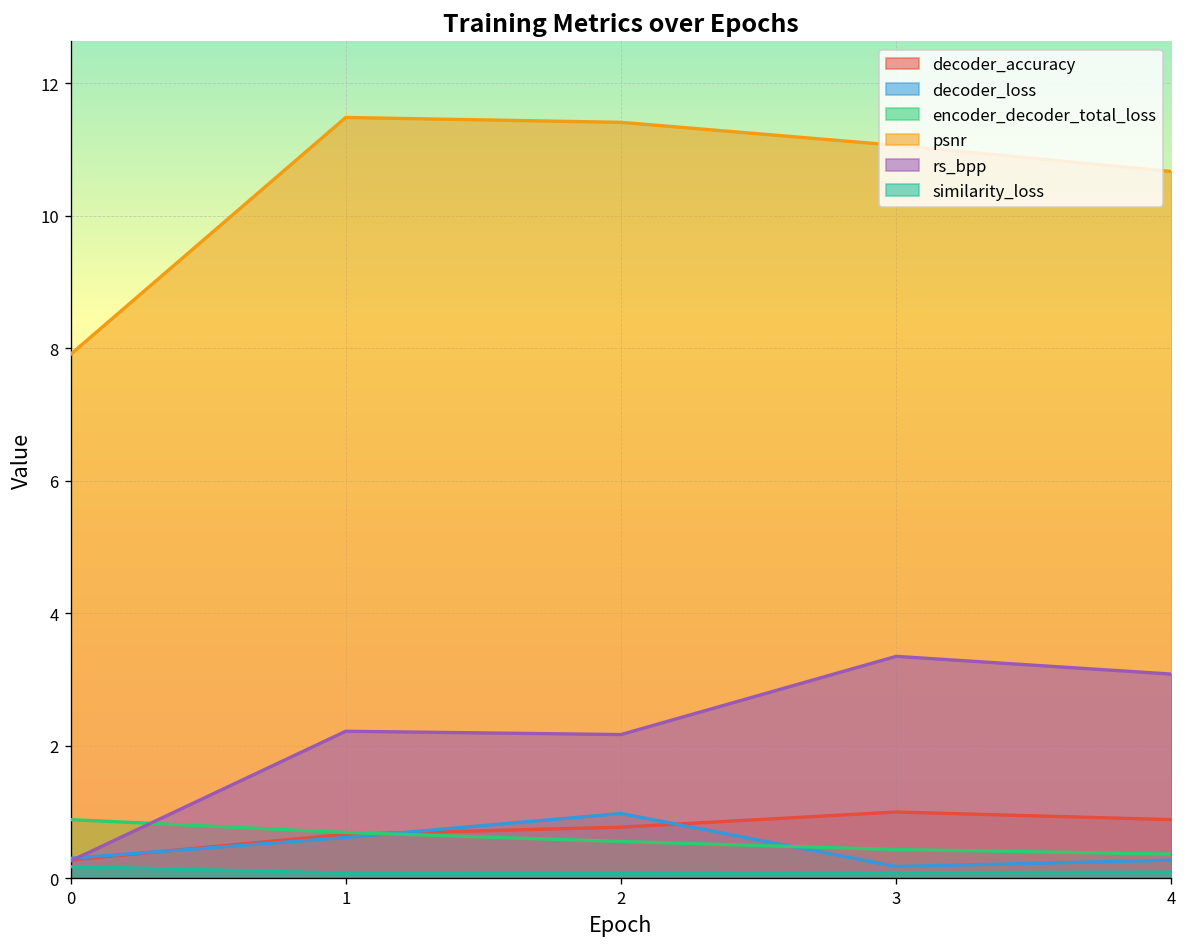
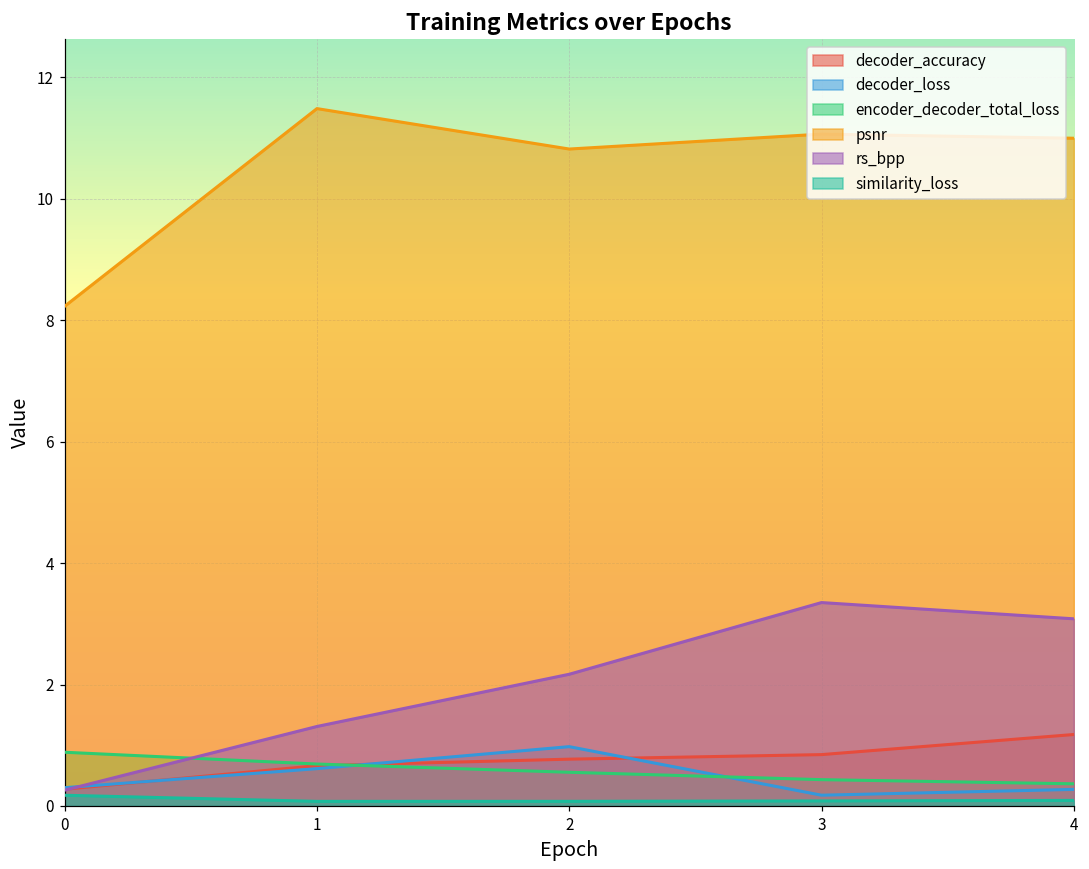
  {
    "decoder_accuracy": {
      "2": 0.8,
-     "3": 1.0,
-     "4": 0.9
+     "3": 0.8,
+     "4": 1.2
    },
    "decoder_loss": {
      "1": 0.6,
      "2": 1.0,
      "3": 0.2,
      "4": 0.3
    },
    "psnr": {
-     "0": 7.9,
+     "0": 8.2,
      "1": 11.5,
-     "2": 11.4,
-     "4": 10.7
+     "2": 10.8,
+     "4": 11.0
    },
    "rs_bpp": {
-     "1": 2.2,
+     "1": 1.3,
      "2": 2.2,
      "3": 3.4,
      "4": 3.1
    }
  }
